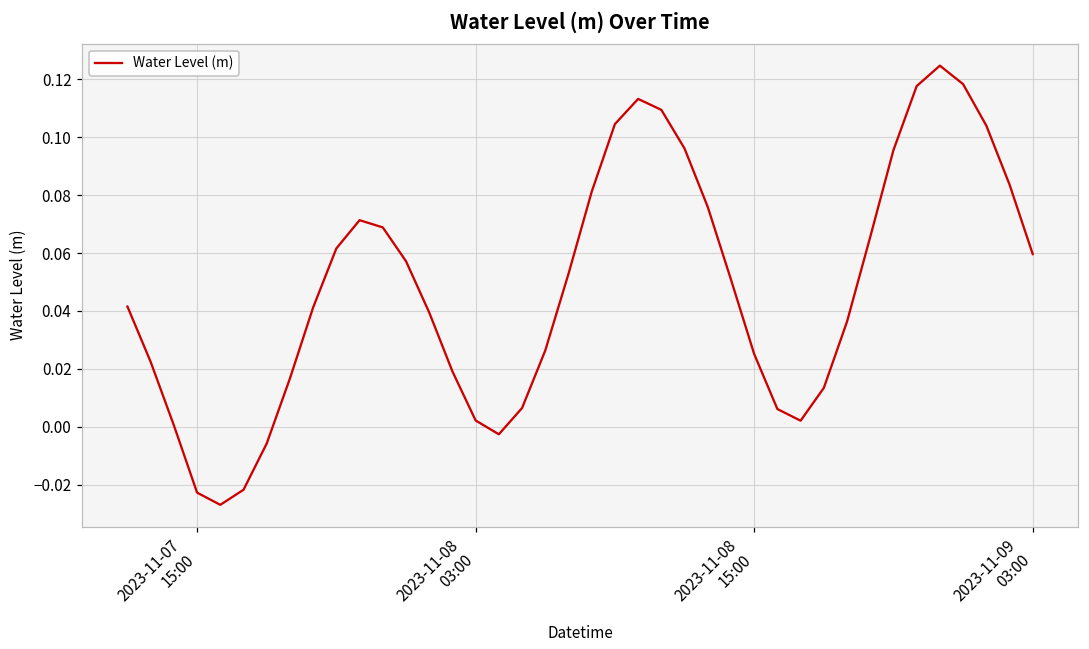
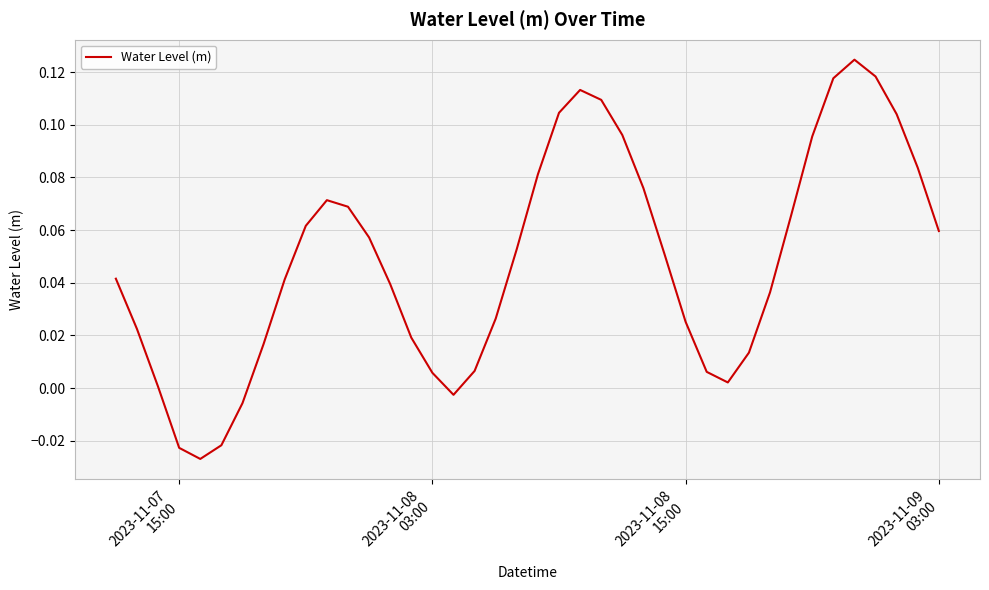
  {
    "2023-11-07 15:00": -0.023,
-   "2023-11-08 03:00": 0.002,
+   "2023-11-08 03:00": 0.006,
    "2023-11-08 15:00": 0.025,
    "2023-11-09 03:00": 0.060
  }
